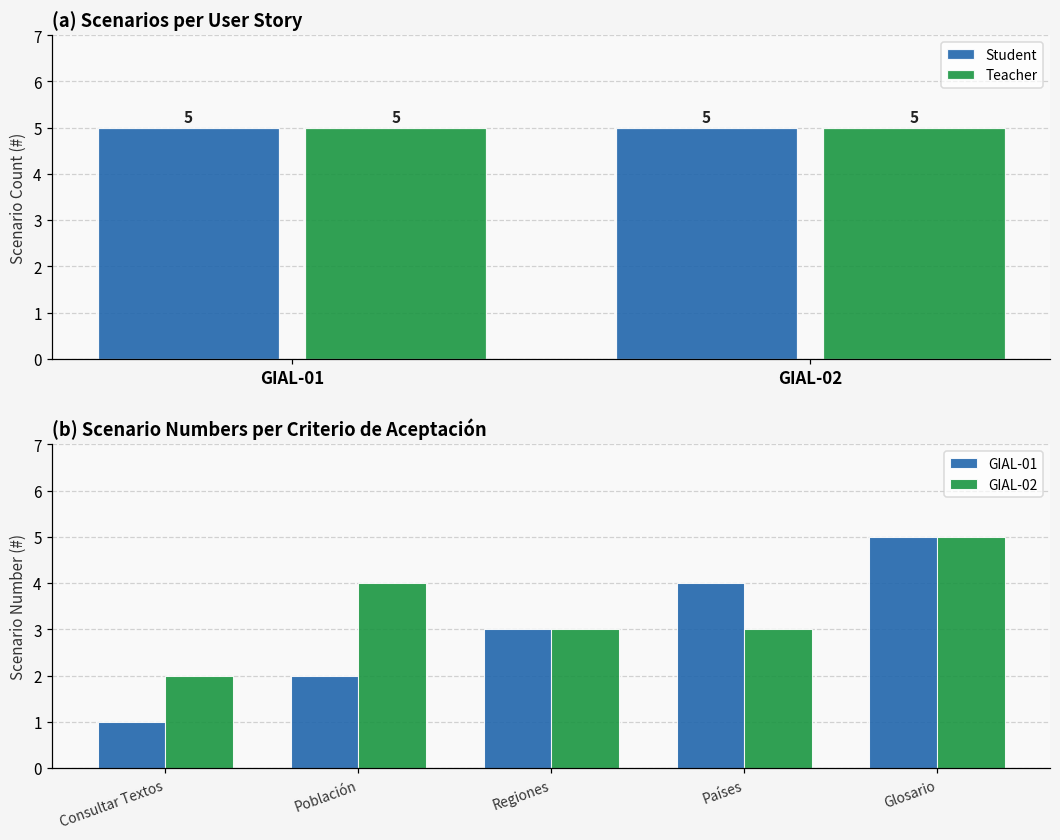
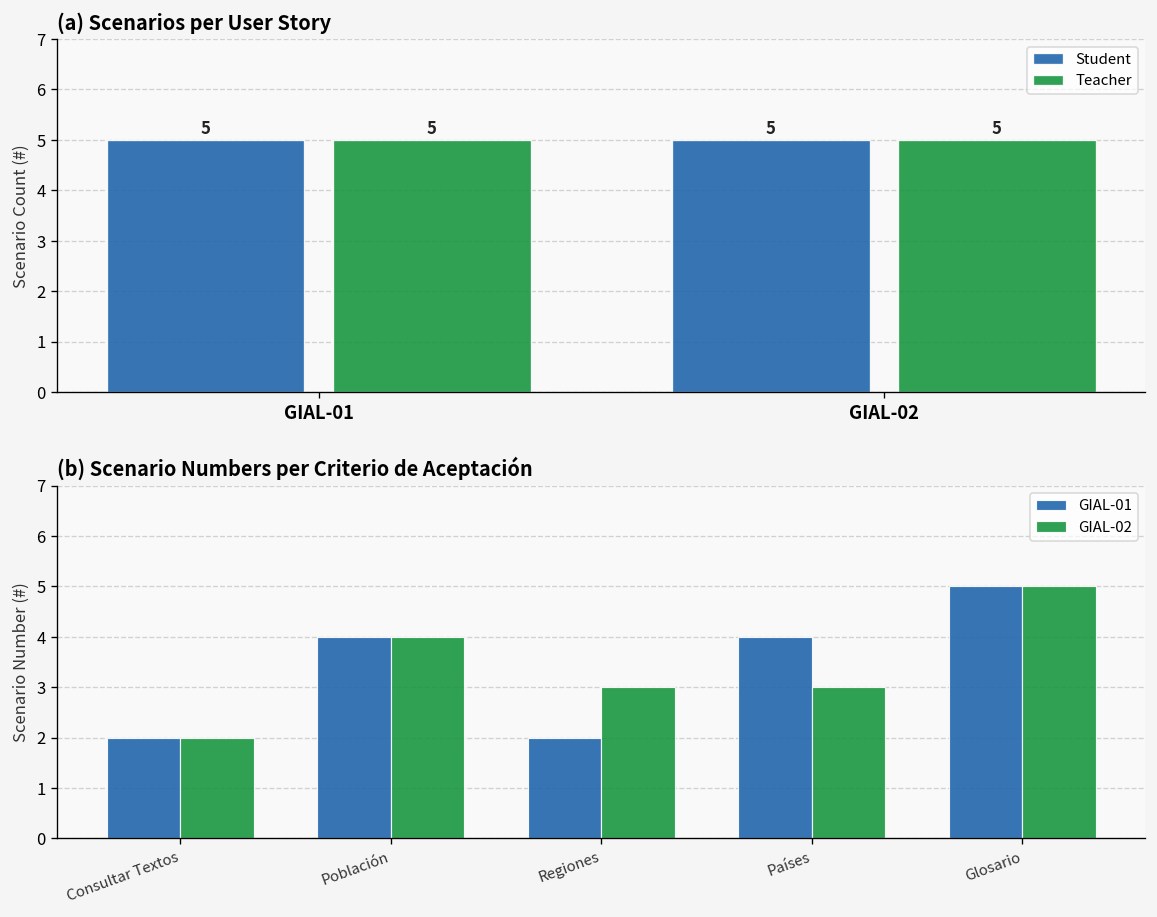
  {
    "(a) Scenarios per User Story": {
      "Student": {
        "GIAL-01": 5,
        "GIAL-02": 5
      },
      "Teacher": {
        "GIAL-01": 5,
        "GIAL-02": 5
      }
    },
    "(b) Scenario Numbers per Criterio de Aceptación": {
      "GIAL-01": {
-       "Consultar Textos": 1,
-       "Población": 2,
-       "Regiones": 3,
+       "Consultar Textos": 2,
+       "Población": 4,
+       "Regiones": 2,
        "Países": 4,
        "Glosario": 5
      },
      "GIAL-02": {
        "Consultar Textos": 2,
        "Población": 4,
        "Regiones": 3,
        "Países": 3,
        "Glosario": 5
      }
    }
  }
